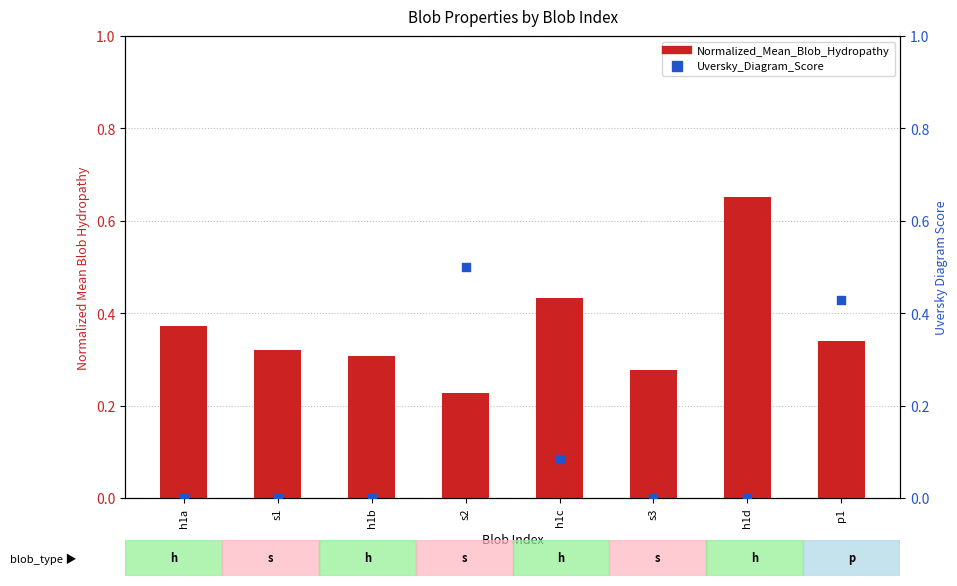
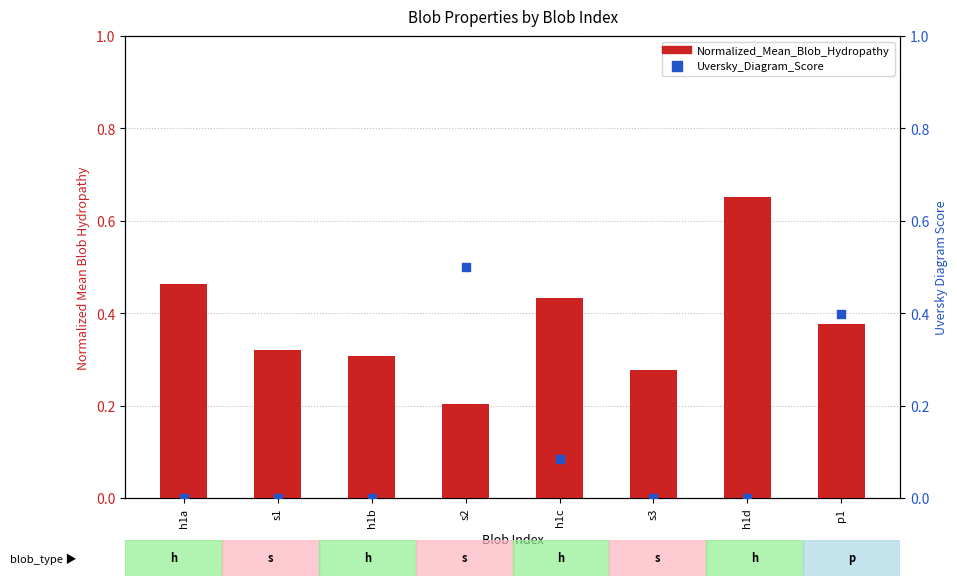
  {
    "Normalized_Mean_Blob_Hydropathy": {
-     "h1a": 0.37,
+     "h1a": 0.46,
      "s1": 0.32,
      "h1b": 0.31,
-     "s2": 0.23,
+     "s2": 0.20,
      "h1c": 0.43,
      "s3": 0.28,
      "h1d": 0.65,
-     "p1": 0.34
+     "p1": 0.38
    },
    "Uversky_Diagram_Score": {
-     "p1": 0.43
+     "p1": 0.40
    }
  }
